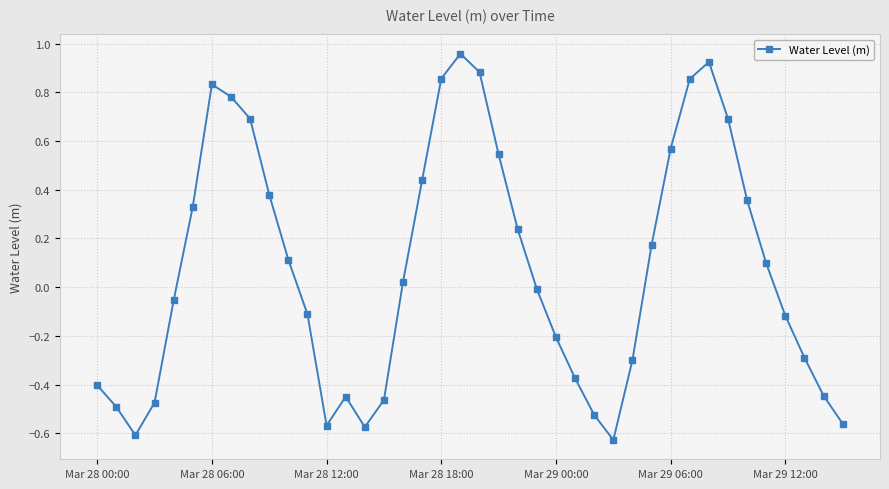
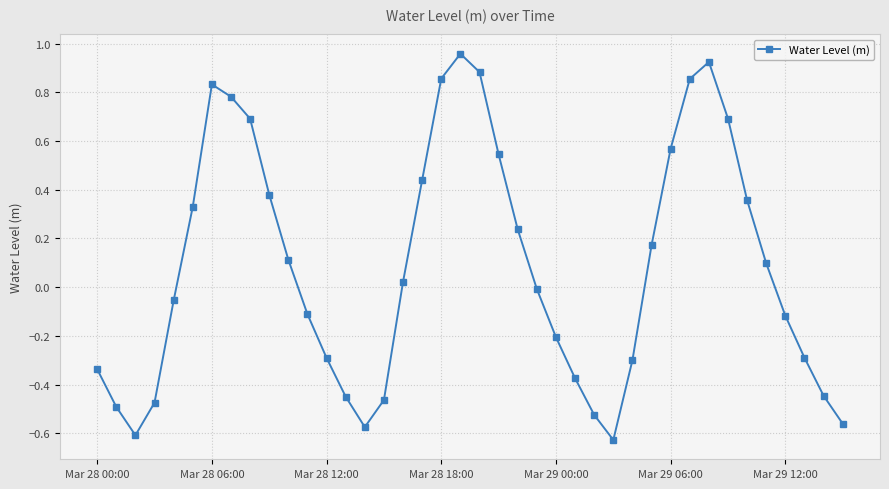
  {
-   "Mar 28 00:00": -0.40,
+   "Mar 28 00:00": -0.34,
    "Mar 28 06:00": 0.83,
-   "Mar 28 12:00": -0.57,
+   "Mar 28 12:00": -0.29,
    "Mar 28 18:00": 0.86,
    "Mar 29 00:00": -0.21,
    "Mar 29 06:00": 0.57,
    "Mar 29 12:00": -0.12
  }
